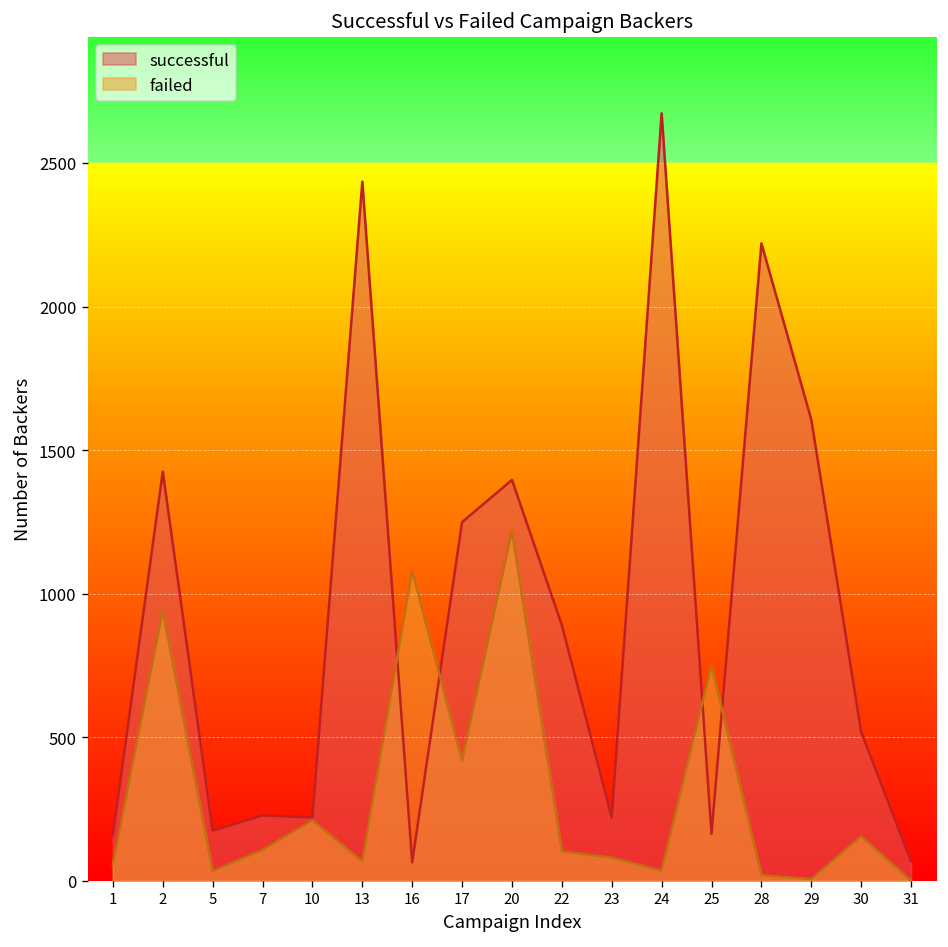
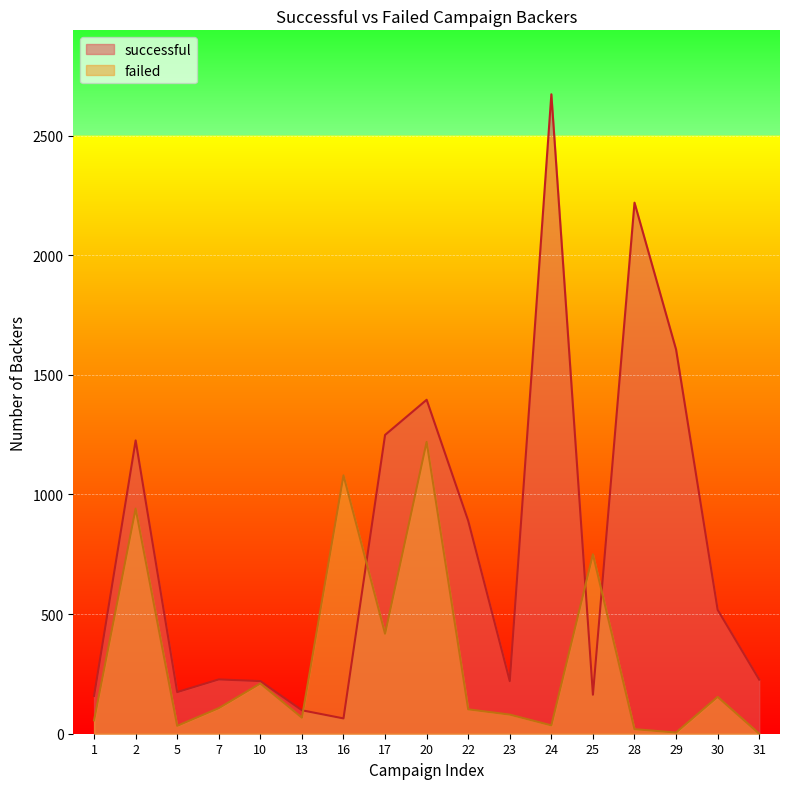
  {
    "successful": {
      "1": 160,
-     "2": 1430,
+     "2": 1230,
      "5": 170,
      "7": 230,
-     "13": 2440,
+     "13": 100,
      "16": 60,
      "17": 1250,
      "20": 1400,
      "22": 890,
      "23": 220,
      "24": 2670,
      "25": 160,
      "28": 2220,
      "29": 1610,
      "30": 520,
-     "31": 70
+     "31": 230
    },
    "failed": {
      "1": 60,
      "2": 940,
      "5": 30,
      "7": 110,
      "13": 70,
      "16": 1080,
      "17": 420,
      "20": 1220,
      "22": 100,
      "23": 80,
      "24": 40,
      "25": 750,
      "28": 20,
      "29": 10,
      "30": 150,
      "31": 0
    }
  }
